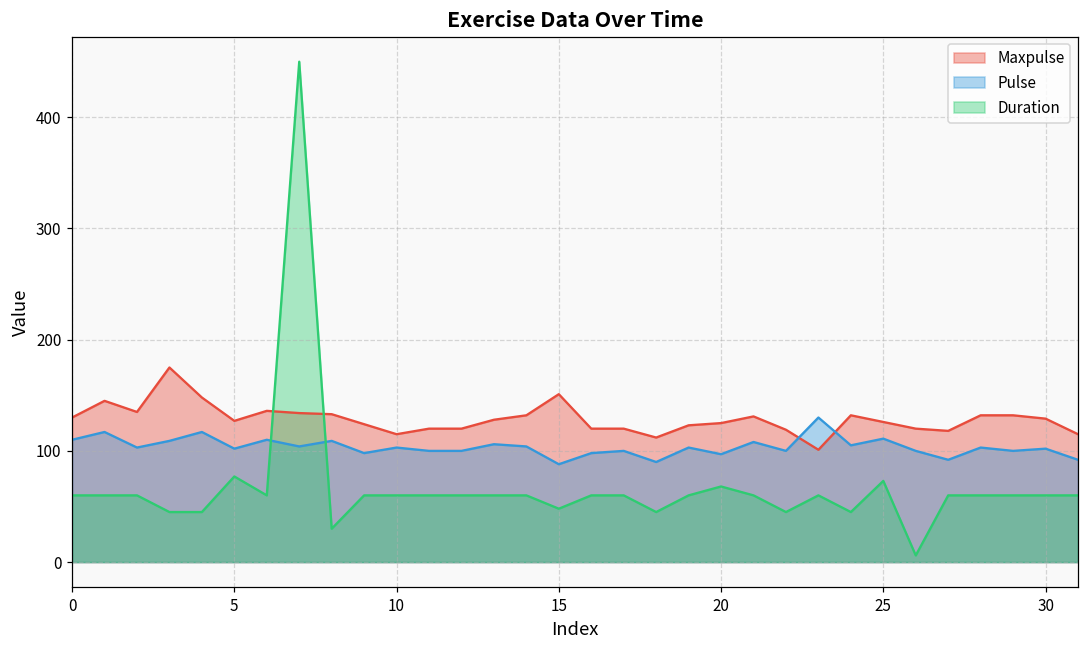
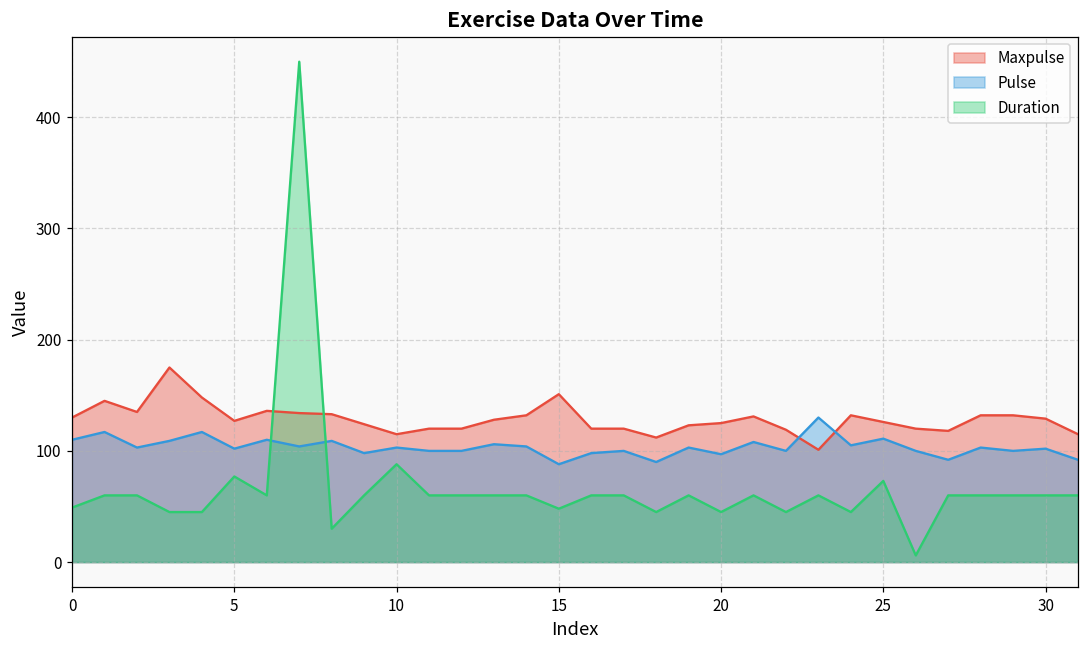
  {
    "Maxpulse": {
      "0": 130,
      "5": 127,
      "10": 115,
      "15": 151,
      "20": 125,
      "25": 126,
      "30": 129
    },
    "Pulse": {
      "0": 110,
      "5": 102,
      "10": 103,
      "15": 88,
      "20": 97,
      "25": 111,
      "30": 102
    },
    "Duration": {
-     "0": 60,
+     "0": 49,
      "5": 77,
-     "10": 60,
+     "10": 88,
      "15": 48,
-     "20": 68,
+     "20": 45,
      "25": 73,
      "30": 60
    }
  }
